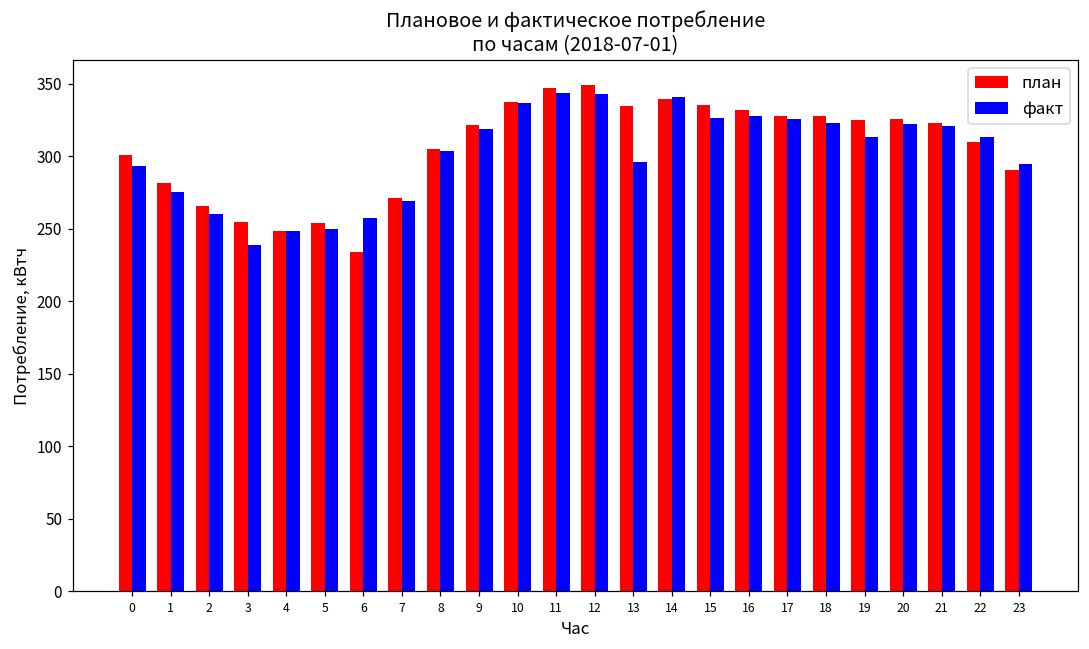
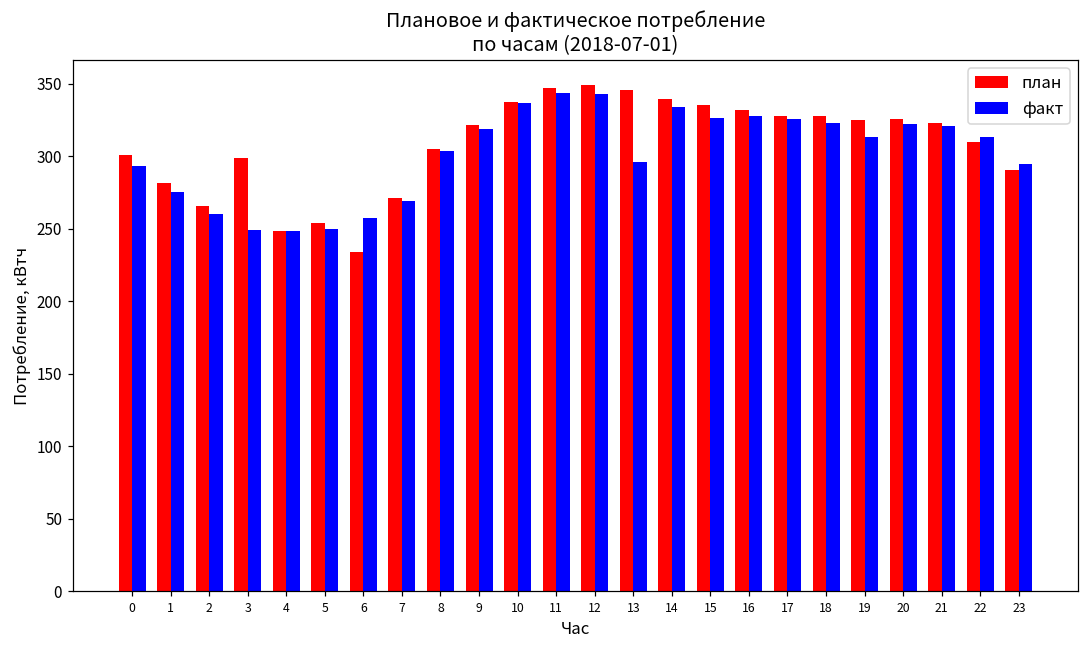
  {
    "план": {
      "0": 301,
      "1": 282,
      "2": 266,
-     "3": 255,
+     "3": 299,
      "4": 248,
      "5": 254,
      "6": 234,
      "7": 271,
      "8": 305,
      "9": 322,
      "10": 337,
      "11": 347,
      "12": 349,
-     "13": 335,
+     "13": 346,
      "14": 340,
      "15": 335,
      "16": 332,
      "17": 328,
      "18": 328,
      "19": 325,
      "20": 325,
      "21": 323,
      "22": 310,
      "23": 290
    },
    "факт": {
      "0": 293,
      "1": 276,
      "2": 260,
-     "3": 239,
+     "3": 249,
      "4": 249,
      "5": 250,
      "6": 257,
      "7": 269,
      "8": 304,
      "9": 319,
      "10": 337,
      "11": 344,
      "12": 343,
      "13": 296,
-     "14": 341,
+     "14": 334,
      "15": 327,
      "16": 328,
      "17": 326,
      "18": 323,
      "19": 313,
      "20": 322,
      "21": 321,
      "22": 313,
      "23": 295
    }
  }
